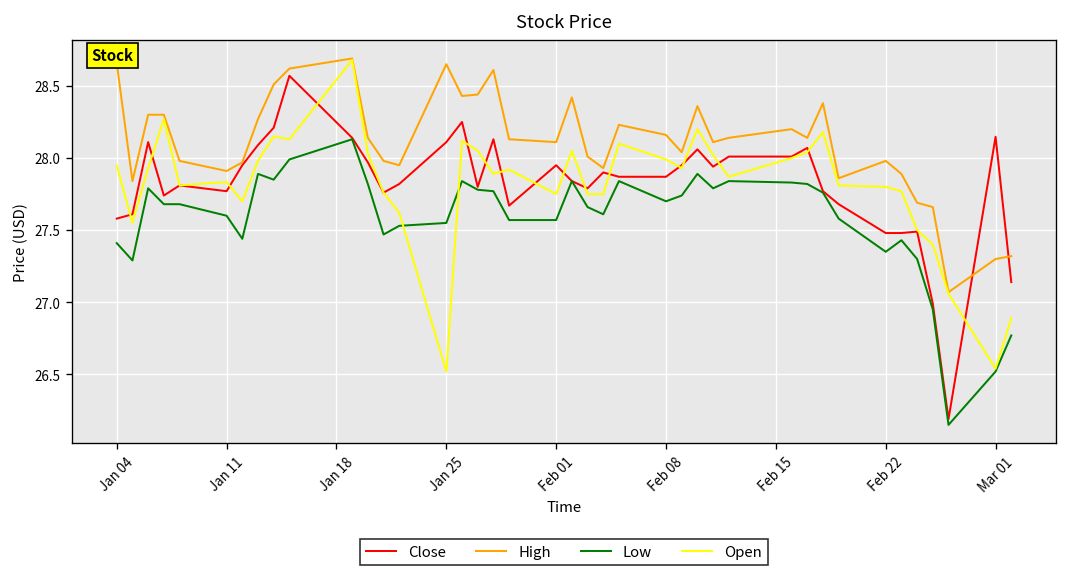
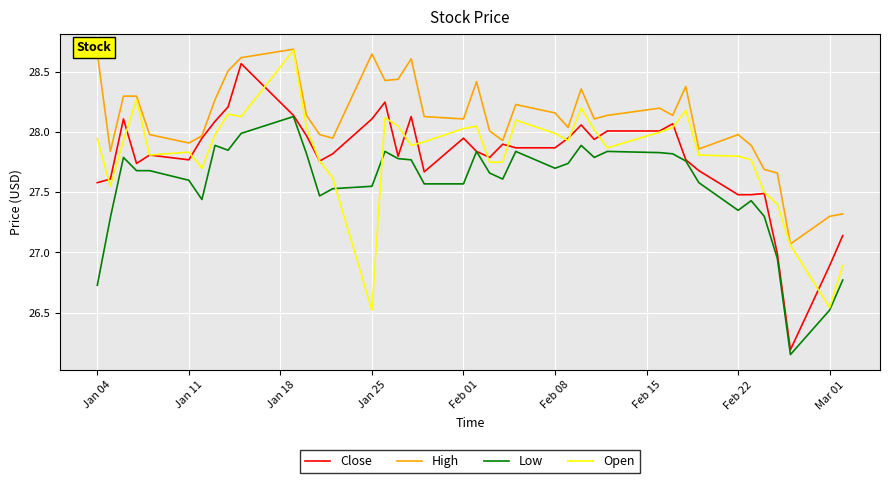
  {
    "Close": {
      "Jan 04": 27.58,
      "Jan 11": 27.77,
      "Jan 25": 28.11,
      "Feb 01": 27.95,
      "Feb 08": 27.87,
      "Feb 22": 27.48,
-     "Mar 01": 28.15
+     "Mar 01": 26.89
    },
    "High": {
      "Jan 11": 27.91,
      "Jan 25": 28.65,
      "Feb 01": 28.11,
      "Feb 08": 28.16,
      "Feb 22": 27.98,
      "Mar 01": 27.30
    },
    "Low": {
-     "Jan 04": 27.41,
+     "Jan 04": 26.73,
      "Jan 11": 27.60,
      "Jan 25": 27.55,
      "Feb 01": 27.57,
      "Feb 08": 27.70,
      "Feb 22": 27.35
    },
    "Open": {
      "Jan 04": 27.95,
      "Jan 11": 27.83,
      "Jan 25": 26.52,
-     "Feb 01": 27.75,
+     "Feb 01": 28.03,
      "Feb 08": 27.99,
      "Feb 22": 27.80
    }
  }
